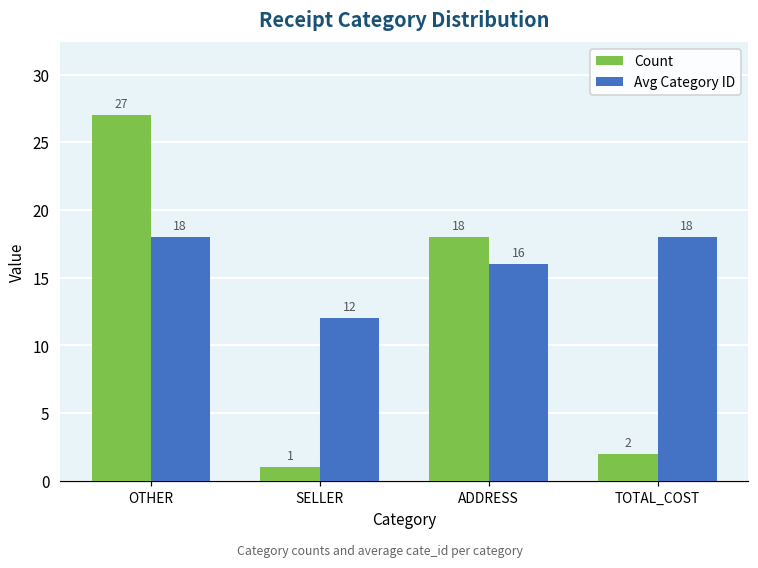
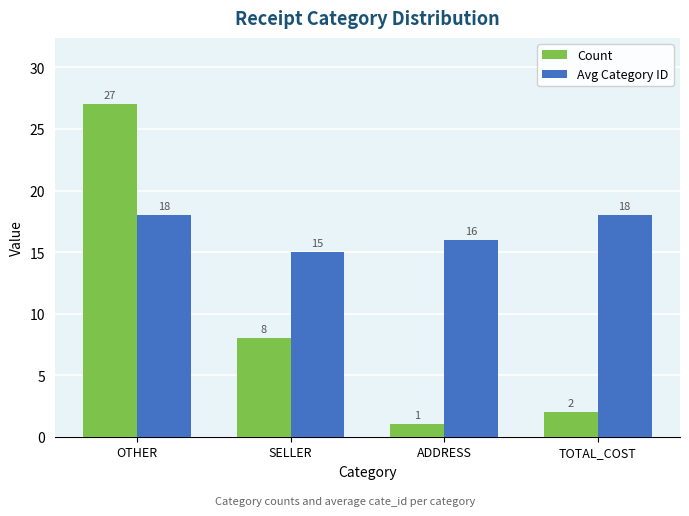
  {
    "Count": {
      "OTHER": 27,
-     "SELLER": 1,
-     "ADDRESS": 18,
+     "SELLER": 8,
+     "ADDRESS": 1,
      "TOTAL_COST": 2
    },
    "Avg Category ID": {
      "OTHER": 18,
-     "SELLER": 12,
+     "SELLER": 15,
      "ADDRESS": 16,
      "TOTAL_COST": 18
    }
  }
